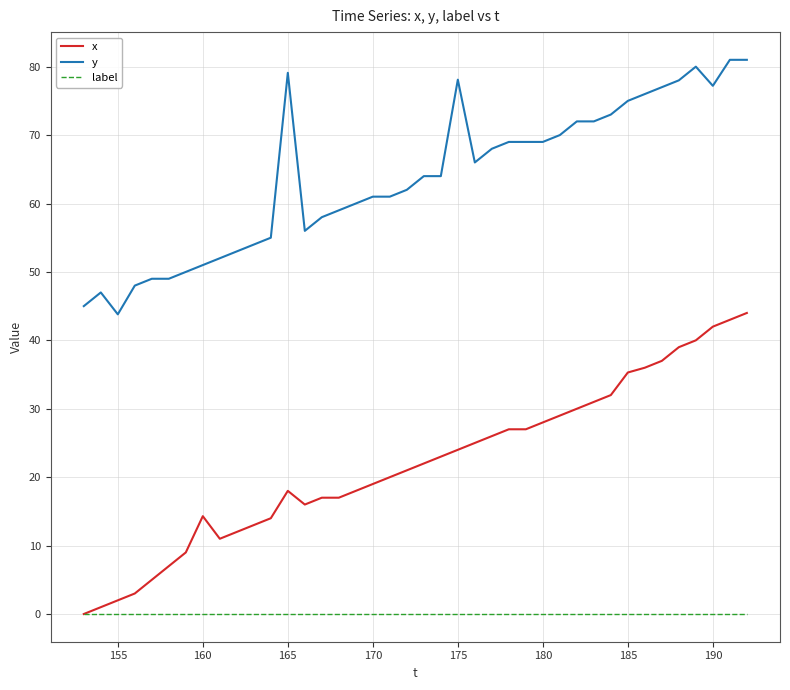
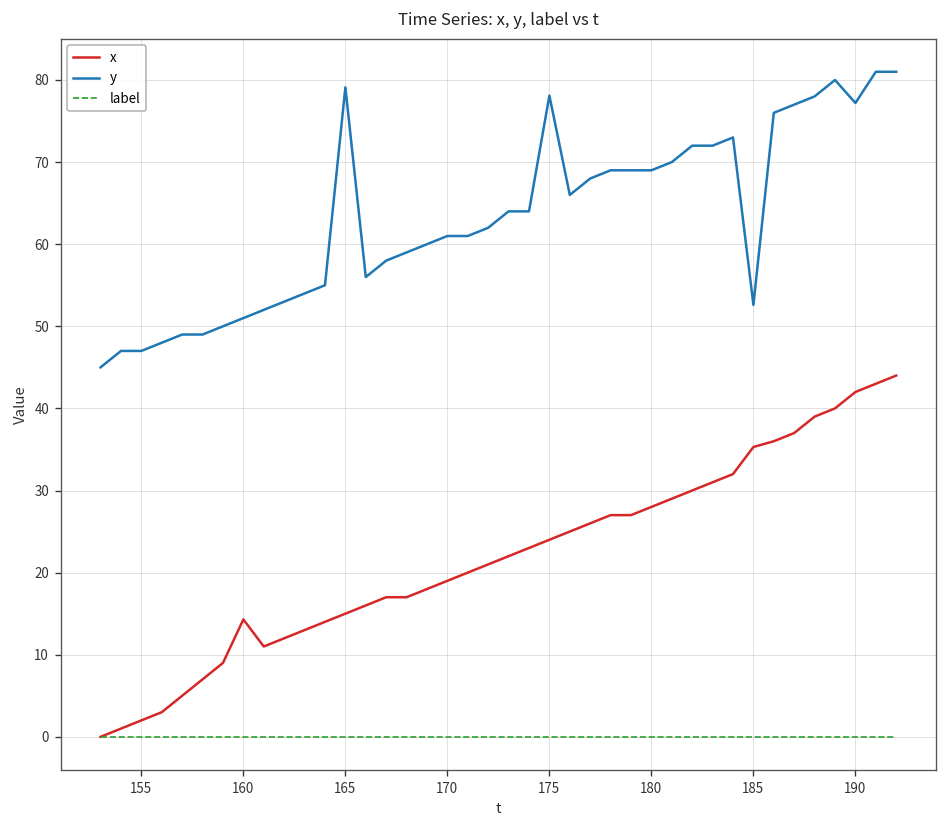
  {
    "x": {
      "155": 2,
      "160": 14,
-     "165": 18,
+     "165": 15,
      "170": 19,
      "175": 24,
      "180": 28,
      "185": 35,
      "190": 42
    },
    "y": {
-     "155": 44,
+     "155": 47,
      "160": 51,
      "165": 79,
      "170": 61,
      "175": 78,
      "180": 69,
-     "185": 75,
+     "185": 53,
      "190": 77
    },
    "label": {
      "155": 0,
      "160": 0,
      "165": 0,
      "170": 0,
      "175": 0,
      "180": 0,
      "185": 0,
      "190": 0
    }
  }
